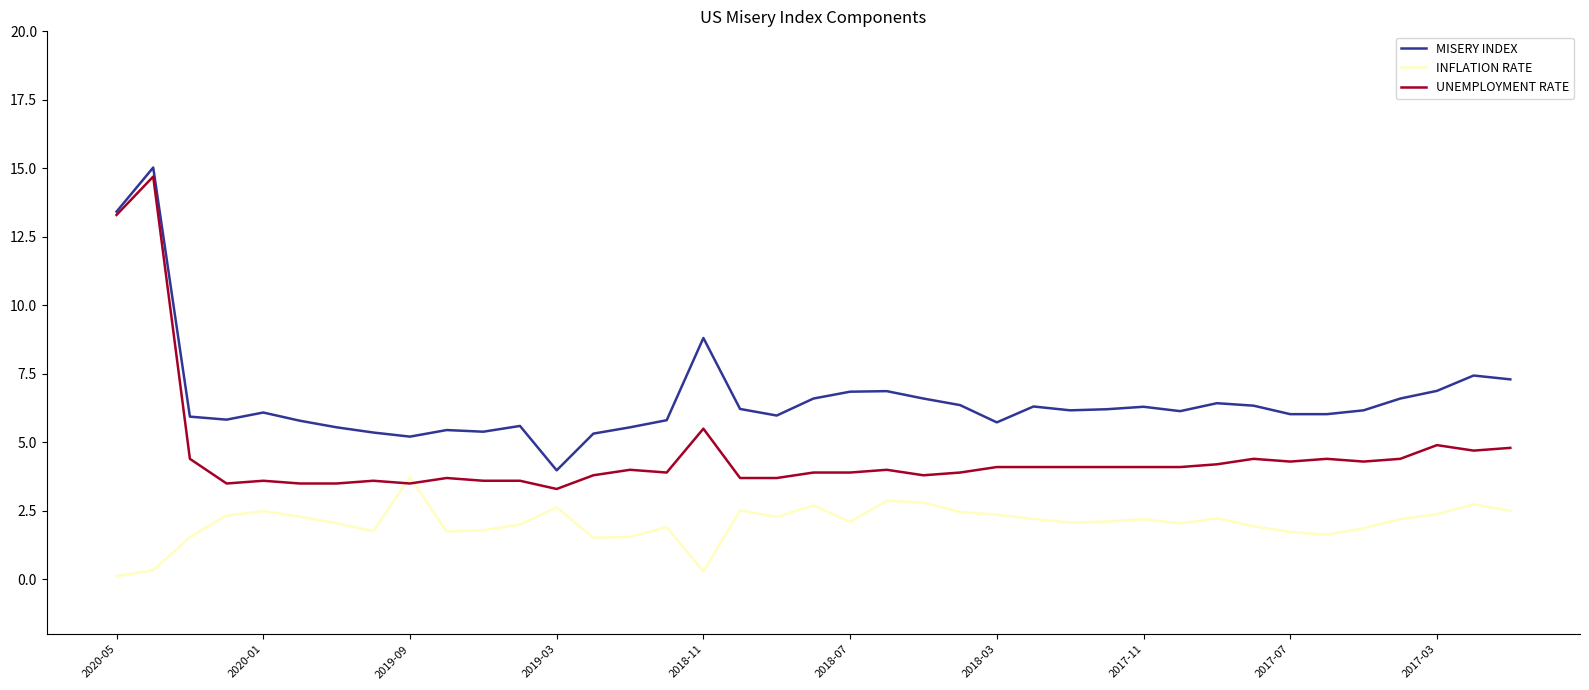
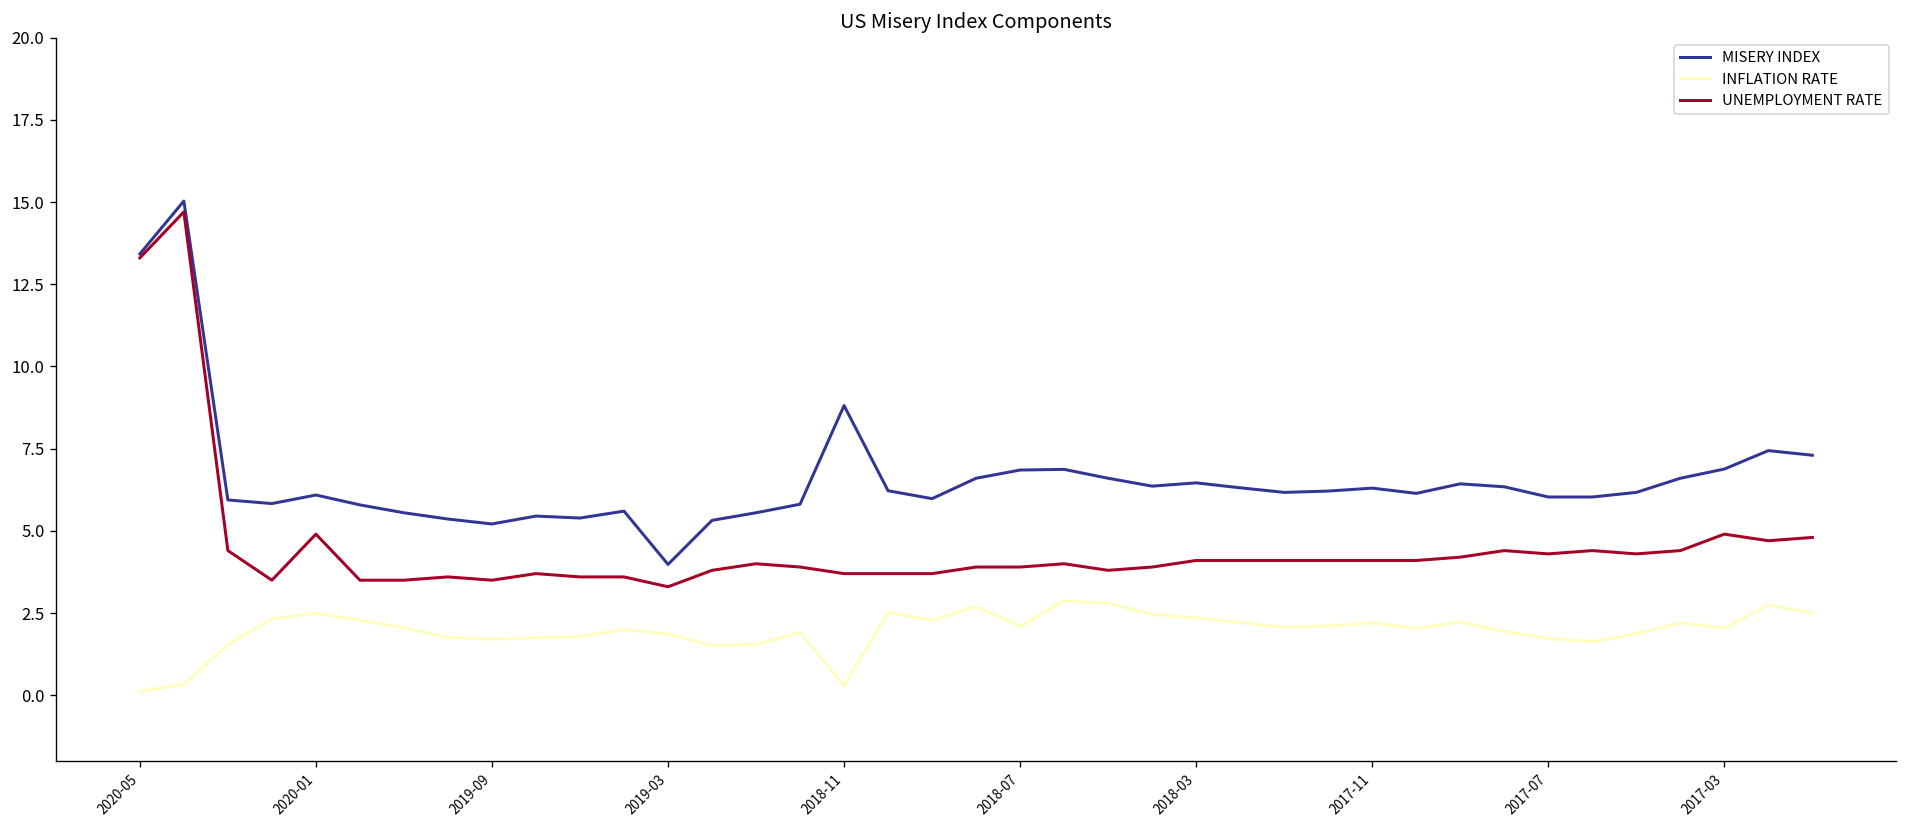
  {
    "MISERY INDEX": {
      "2020-05": 13.4,
      "2020-01": 6.1,
      "2019-09": 5.2,
      "2019-03": 4.0,
      "2018-11": 8.8,
      "2018-07": 6.9,
-     "2018-03": 5.7,
+     "2018-03": 6.5,
      "2017-11": 6.3,
      "2017-07": 6.0,
      "2017-03": 6.9
    },
    "INFLATION RATE": {
      "2020-05": 0.1,
      "2020-01": 2.5,
-     "2019-09": 3.7,
-     "2019-03": 2.6,
+     "2019-09": 1.7,
+     "2019-03": 1.9,
      "2018-11": 0.3,
      "2018-07": 2.1,
      "2018-03": 2.4,
      "2017-11": 2.2,
      "2017-07": 1.7,
-     "2017-03": 2.4
+     "2017-03": 2.0
    },
    "UNEMPLOYMENT RATE": {
      "2020-05": 13.3,
-     "2020-01": 3.6,
+     "2020-01": 4.9,
      "2019-09": 3.5,
      "2019-03": 3.3,
-     "2018-11": 5.5,
+     "2018-11": 3.7,
      "2018-07": 3.9,
      "2018-03": 4.1,
      "2017-11": 4.1,
      "2017-07": 4.3,
      "2017-03": 4.9
    }
  }
